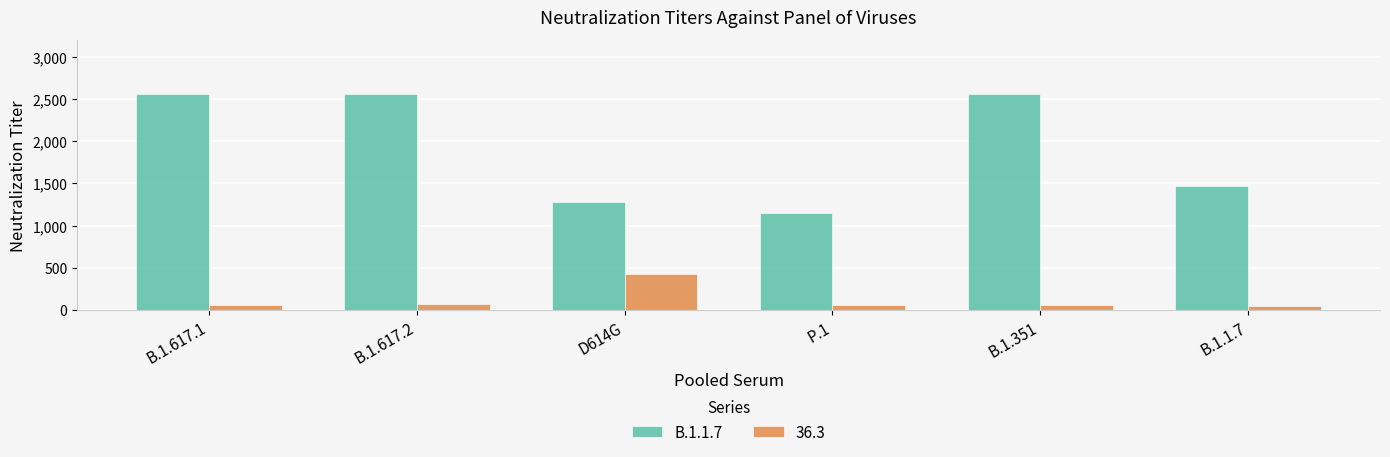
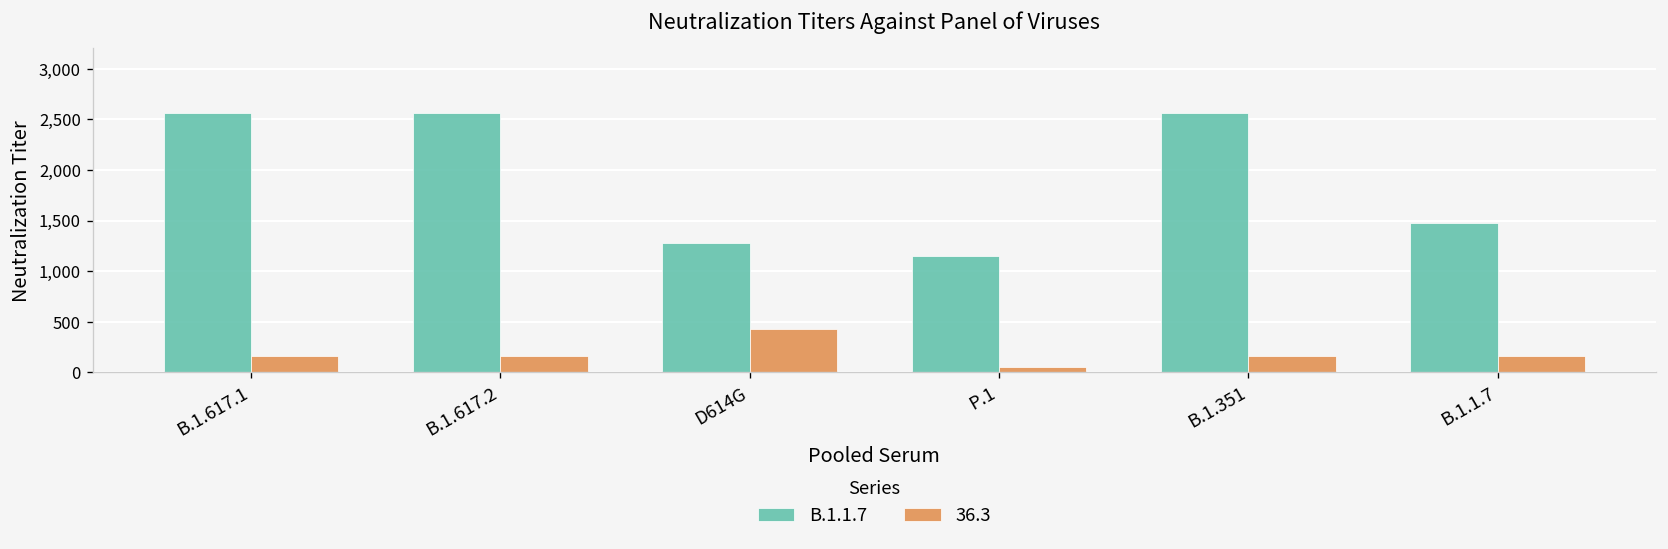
  {
    "B.1.1.7": {
      "B.1.617.1": "2,600",
      "B.1.617.2": "2,600",
      "D614G": "1,300",
      "P.1": "1,200",
      "B.1.351": "2,600",
      "B.1.1.7": "1,500"
    },
    "36.3": {
-     "B.1.617.1": "100",
-     "B.1.617.2": "100",
+     "B.1.617.1": "200",
+     "B.1.617.2": "200",
      "D614G": "400",
      "P.1": "100",
-     "B.1.351": "100",
-     "B.1.1.7": "100"
+     "B.1.351": "200",
+     "B.1.1.7": "200"
    }
  }
